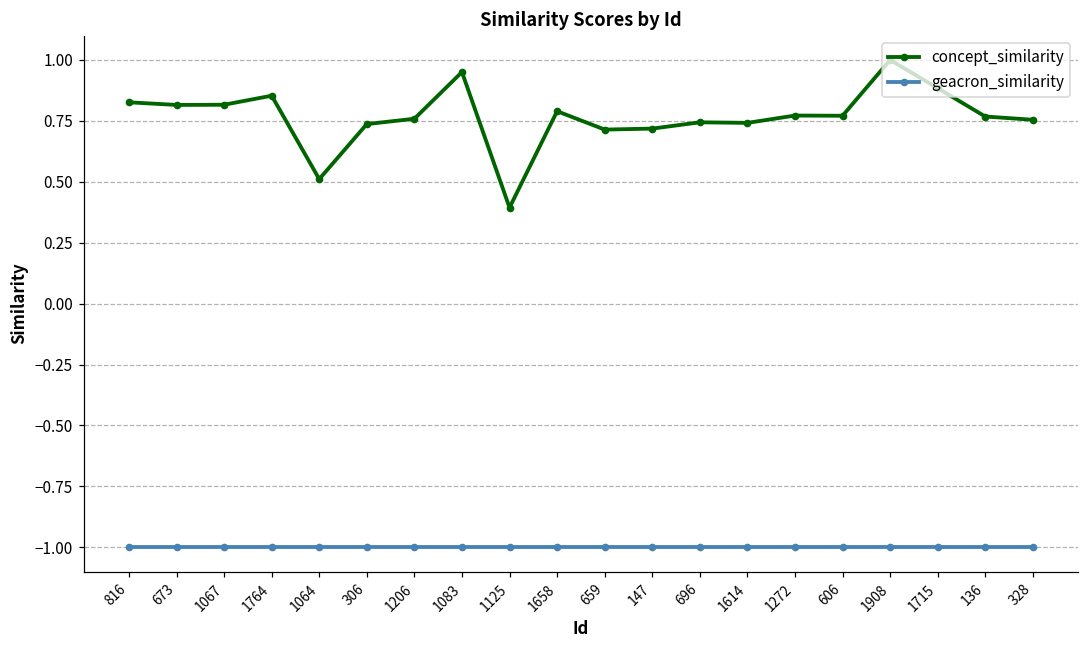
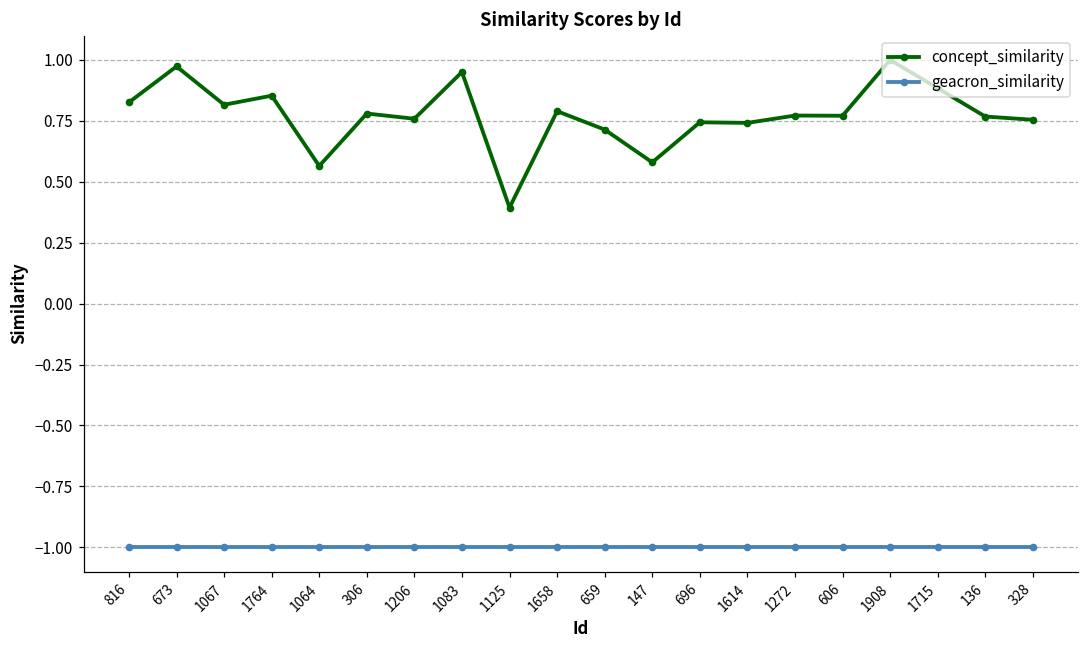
  {
    "concept_similarity": {
      "816": 0.83,
-     "673": 0.81,
+     "673": 0.97,
      "1067": 0.82,
      "1764": 0.85,
-     "1064": 0.51,
-     "306": 0.74,
+     "1064": 0.56,
+     "306": 0.78,
      "1206": 0.76,
      "1083": 0.95,
      "1125": 0.39,
      "1658": 0.79,
      "659": 0.71,
-     "147": 0.72,
+     "147": 0.58,
      "696": 0.74,
      "1614": 0.74,
      "1272": 0.77,
      "606": 0.77,
      "136": 0.77,
      "328": 0.75
    },
    "geacron_similarity": {
      "816": -1.00,
      "673": -1.00,
      "1067": -1.00,
      "1764": -1.00,
      "1064": -1.00,
      "306": -1.00,
      "1206": -1.00,
      "1083": -1.00,
      "1125": -1.00,
      "1658": -1.00,
      "659": -1.00,
      "147": -1.00,
      "696": -1.00,
      "1614": -1.00,
      "1272": -1.00,
      "606": -1.00,
      "1908": -1.00,
      "1715": -1.00,
      "136": -1.00,
      "328": -1.00
    }
  }
